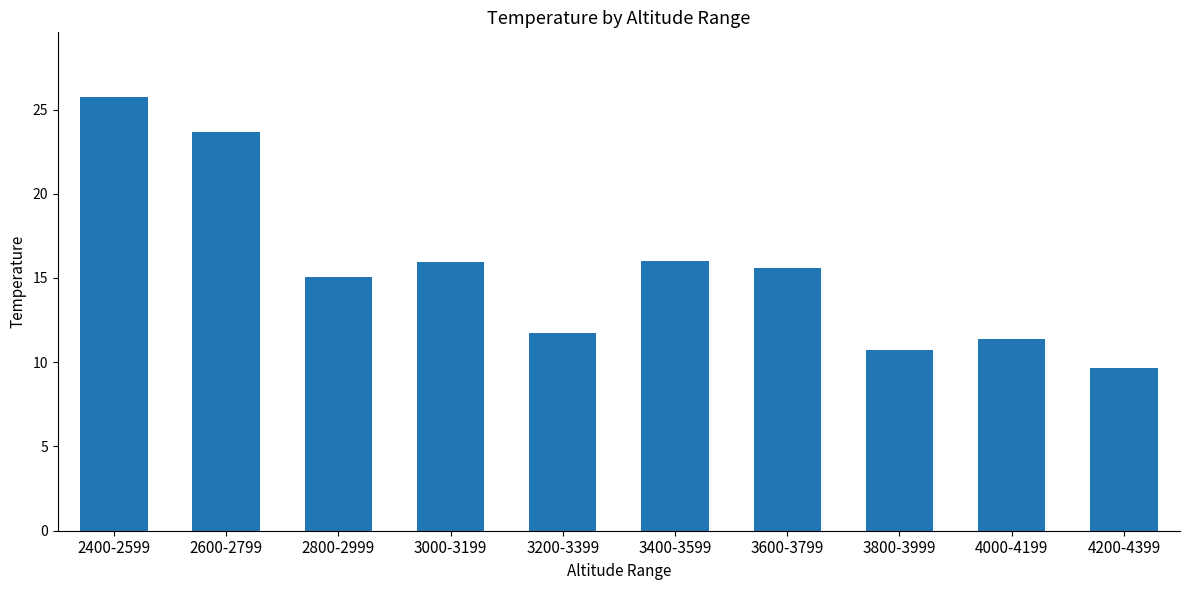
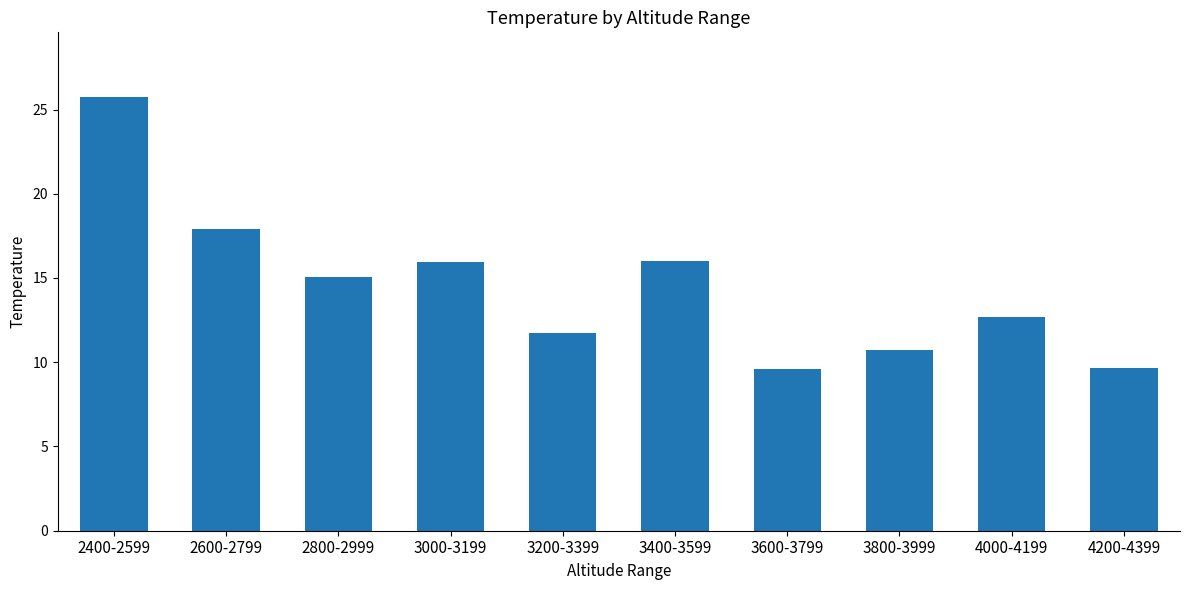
  {
    "2400-2599": 25.7,
-   "2600-2799": 23.7,
+   "2600-2799": 17.9,
    "2800-2999": 15.1,
    "3000-3199": 16.0,
    "3200-3399": 11.7,
    "3400-3599": 16.0,
-   "3600-3799": 15.6,
+   "3600-3799": 9.6,
    "3800-3999": 10.7,
-   "4000-4199": 11.4,
+   "4000-4199": 12.7,
    "4200-4399": 9.6
  }
